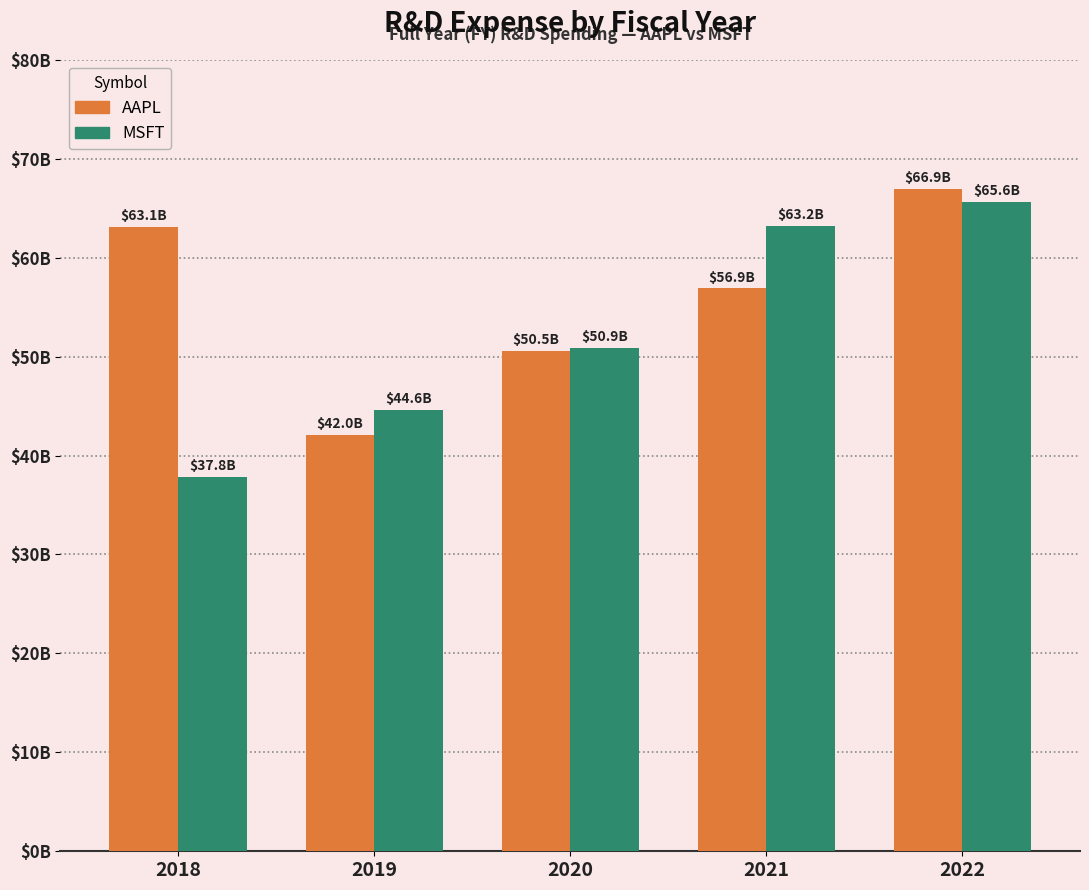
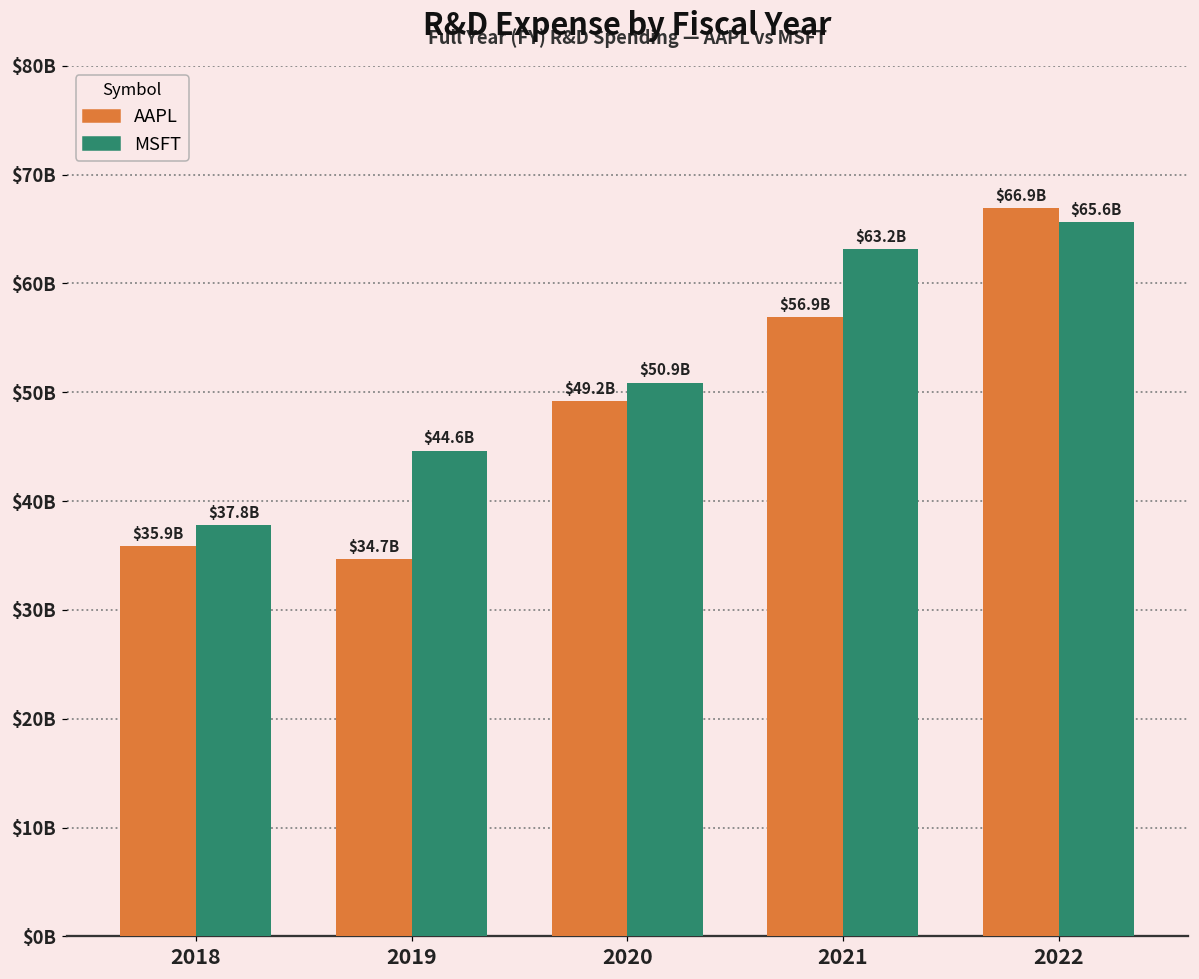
  {
    "AAPL": {
-     "2018": "$63.1B",
-     "2019": "$42.0B",
-     "2020": "$50.5B",
+     "2018": "$35.9B",
+     "2019": "$34.7B",
+     "2020": "$49.2B",
      "2021": "$56.9B",
      "2022": "$66.9B"
    },
    "MSFT": {
      "2018": "$37.8B",
      "2019": "$44.6B",
      "2020": "$50.9B",
      "2021": "$63.2B",
      "2022": "$65.6B"
    }
  }
